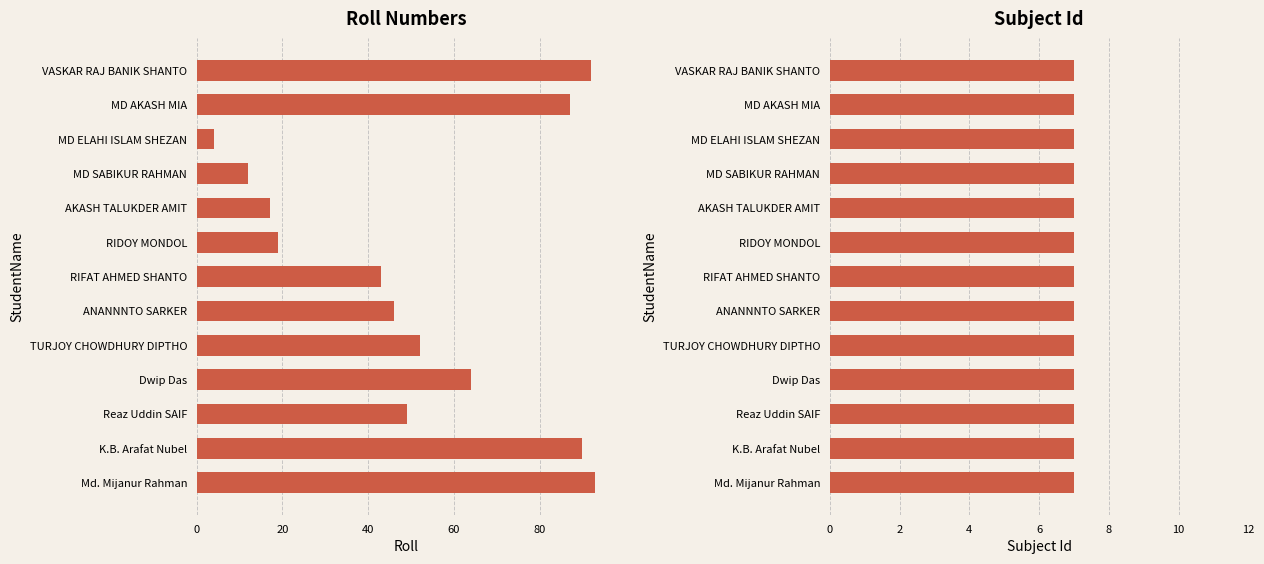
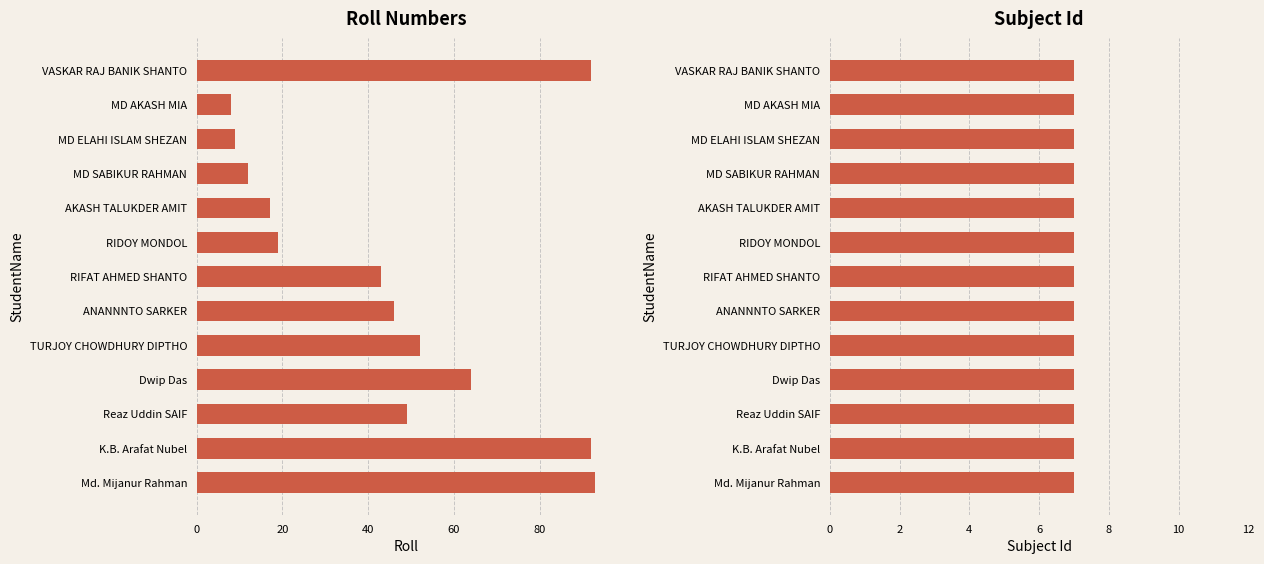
  {
    "Roll Numbers": {
      "VASKAR RAJ BANIK SHANTO": 92,
-     "MD AKASH MIA": 87,
-     "MD ELAHI ISLAM SHEZAN": 4,
+     "MD AKASH MIA": 8,
+     "MD ELAHI ISLAM SHEZAN": 9,
      "MD SABIKUR RAHMAN": 12,
      "AKASH TALUKDER AMIT": 17,
      "RIDOY MONDOL": 19,
      "RIFAT AHMED SHANTO": 43,
      "ANANNNTO SARKER": 46,
      "TURJOY CHOWDHURY DIPTHO": 52,
      "Dwip Das": 64,
      "Reaz Uddin SAIF": 49,
-     "K.B. Arafat Nubel": 90,
+     "K.B. Arafat Nubel": 92,
      "Md. Mijanur Rahman": 93
    },
    "Subject Id": {
      "VASKAR RAJ BANIK SHANTO": 7.0,
      "MD AKASH MIA": 7.0,
      "MD ELAHI ISLAM SHEZAN": 7.0,
      "MD SABIKUR RAHMAN": 7.0,
      "AKASH TALUKDER AMIT": 7.0,
      "RIDOY MONDOL": 7.0,
      "RIFAT AHMED SHANTO": 7.0,
      "ANANNNTO SARKER": 7.0,
      "TURJOY CHOWDHURY DIPTHO": 7.0,
      "Dwip Das": 7.0,
      "Reaz Uddin SAIF": 7.0,
      "K.B. Arafat Nubel": 7.0,
      "Md. Mijanur Rahman": 7.0
    }
  }
